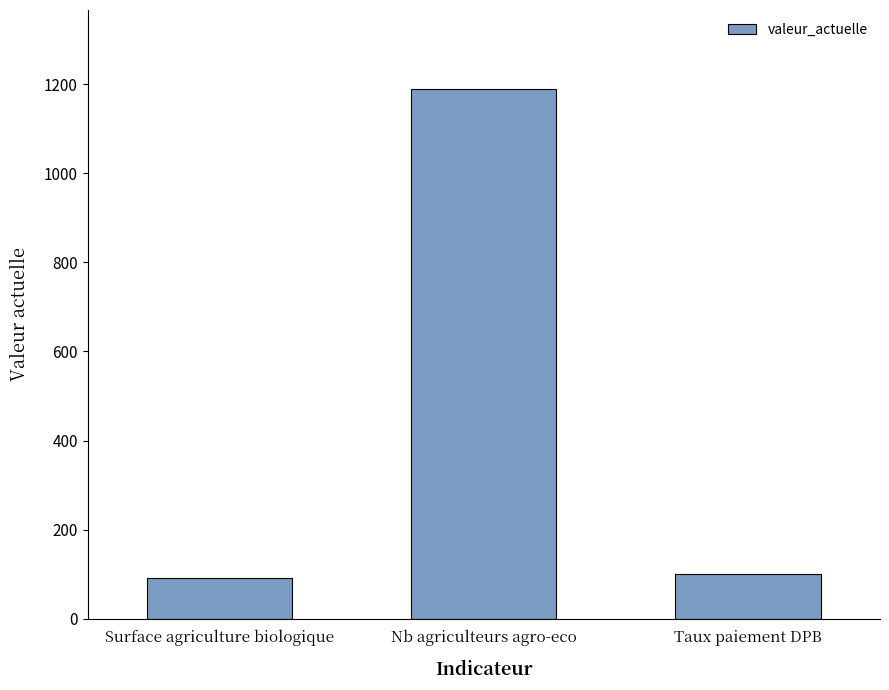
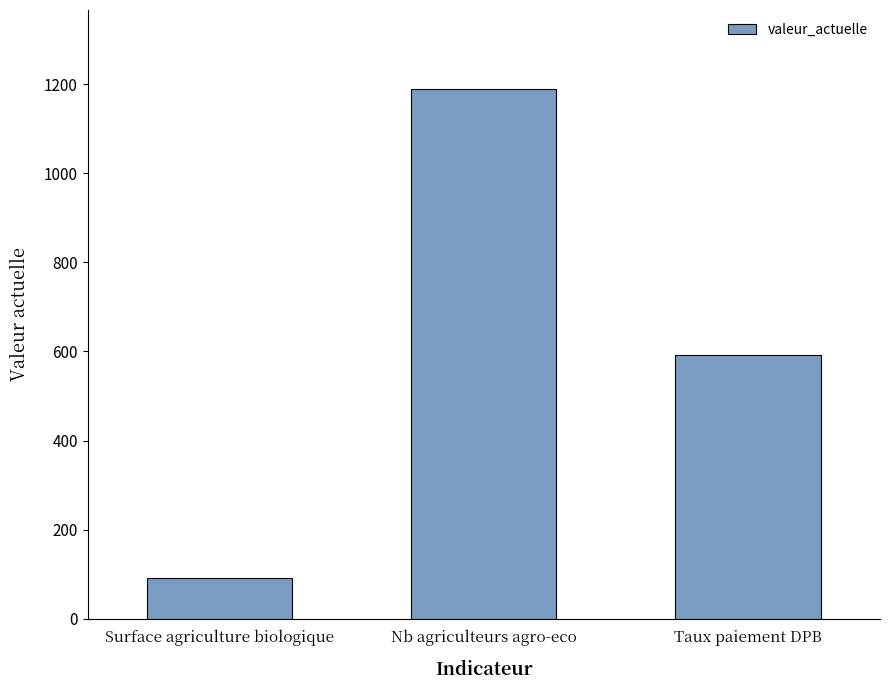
  {
    "Surface agriculture biologique": 90,
    "Nb agriculteurs agro-eco": 1190,
-   "Taux paiement DPB": 100
+   "Taux paiement DPB": 590
  }
